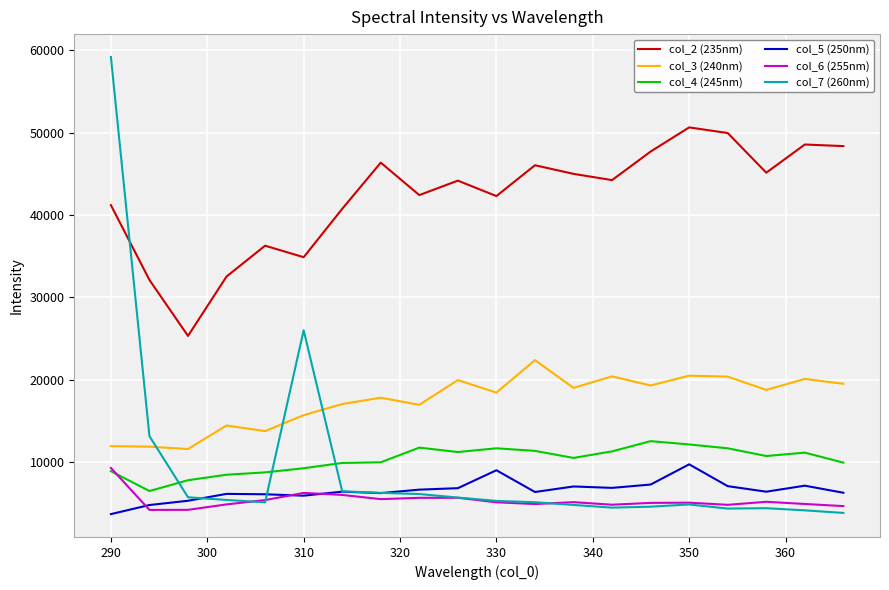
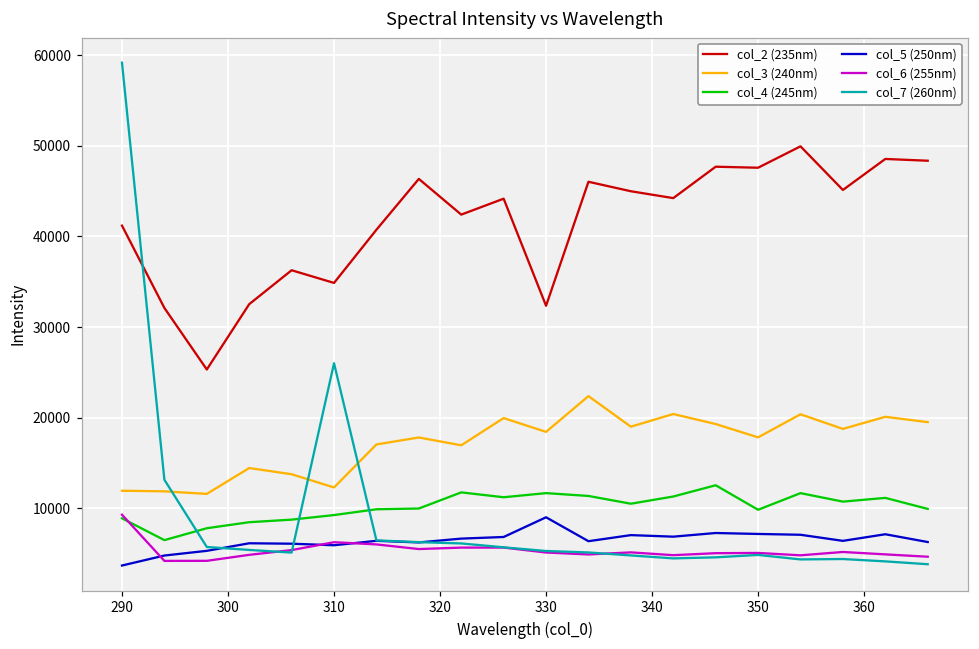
  {
    "col_2 (235nm)": {
      "290": 41000,
      "310": 35000,
-     "330": 42000,
-     "350": 51000
+     "330": 32000,
+     "350": 48000
    },
    "col_3 (240nm)": {
      "290": 12000,
-     "310": 16000,
+     "310": 12000,
      "330": 18000,
-     "350": 20000
+     "350": 18000
    },
    "col_4 (245nm)": {
      "290": 9000,
      "310": 9000,
      "330": 12000,
-     "350": 12000
+     "350": 10000
    },
    "col_5 (250nm)": {
      "290": 4000,
      "310": 6000,
      "330": 9000,
-     "350": 10000
+     "350": 7000
    },
    "col_6 (255nm)": {
      "290": 9000,
      "310": 6000
    },
    "col_7 (260nm)": {
      "290": 59000,
      "310": 26000
    }
  }
